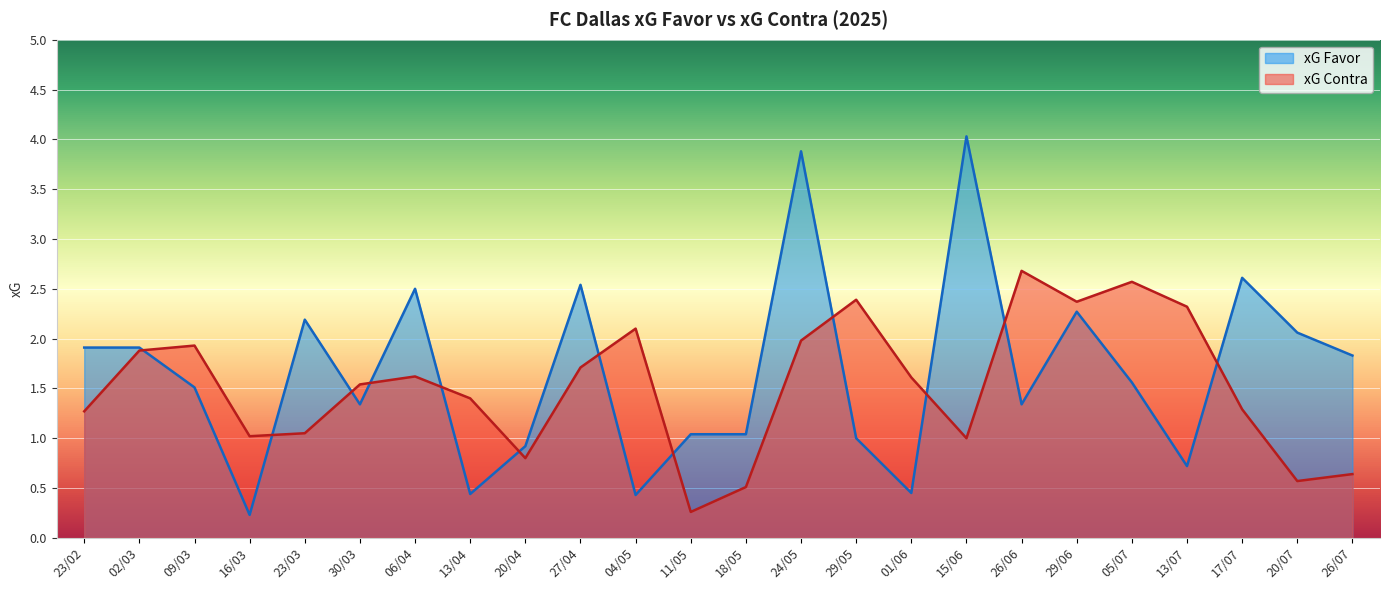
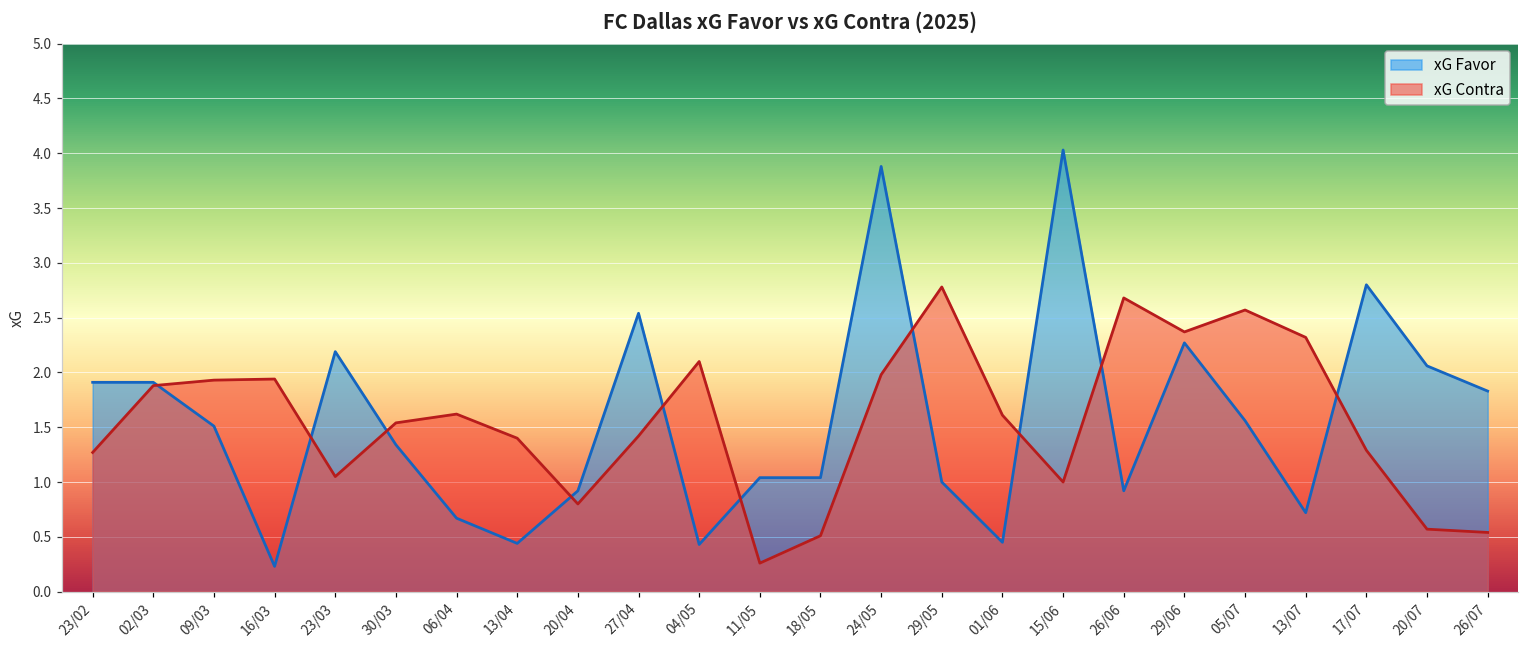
  {
    "xG Favor": {
      "23/02": 1.9,
      "02/03": 1.9,
      "09/03": 1.5,
      "16/03": 0.2,
      "23/03": 2.2,
      "30/03": 1.3,
-     "06/04": 2.5,
+     "06/04": 0.7,
      "13/04": 0.4,
      "20/04": 0.9,
      "27/04": 2.5,
      "04/05": 0.4,
      "11/05": 1.0,
      "18/05": 1.0,
      "24/05": 3.9,
      "29/05": 1.0,
      "01/06": 0.5,
      "15/06": 4.0,
-     "26/06": 1.3,
+     "26/06": 0.9,
      "29/06": 2.3,
      "05/07": 1.6,
      "13/07": 0.7,
-     "17/07": 2.6,
+     "17/07": 2.8,
      "20/07": 2.1,
      "26/07": 1.8
    },
    "xG Contra": {
      "23/02": 1.3,
      "02/03": 1.9,
      "09/03": 1.9,
-     "16/03": 1.0,
+     "16/03": 1.9,
      "23/03": 1.1,
      "30/03": 1.5,
      "06/04": 1.6,
      "13/04": 1.4,
      "20/04": 0.8,
-     "27/04": 1.7,
+     "27/04": 1.4,
      "04/05": 2.1,
      "11/05": 0.3,
      "18/05": 0.5,
      "24/05": 2.0,
-     "29/05": 2.4,
+     "29/05": 2.8,
      "01/06": 1.6,
      "15/06": 1.0,
      "26/06": 2.7,
      "29/06": 2.4,
      "05/07": 2.6,
      "13/07": 2.3,
      "17/07": 1.3,
      "20/07": 0.6,
-     "26/07": 0.6
+     "26/07": 0.5
    }
  }
